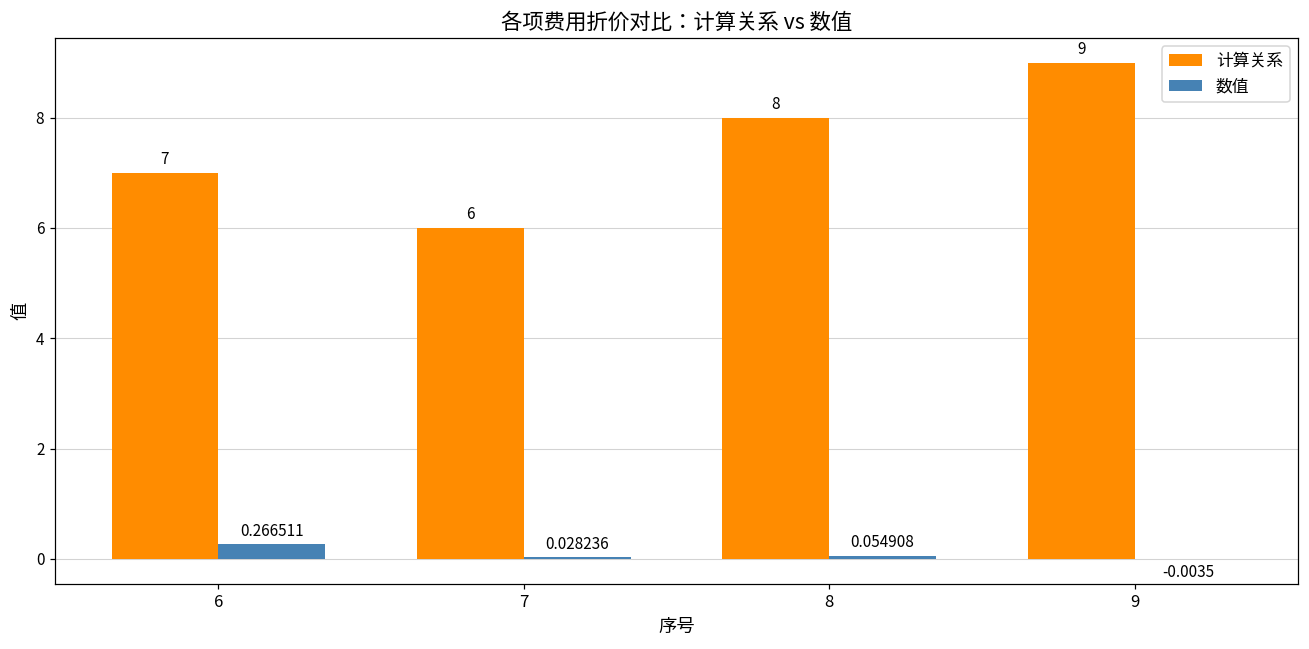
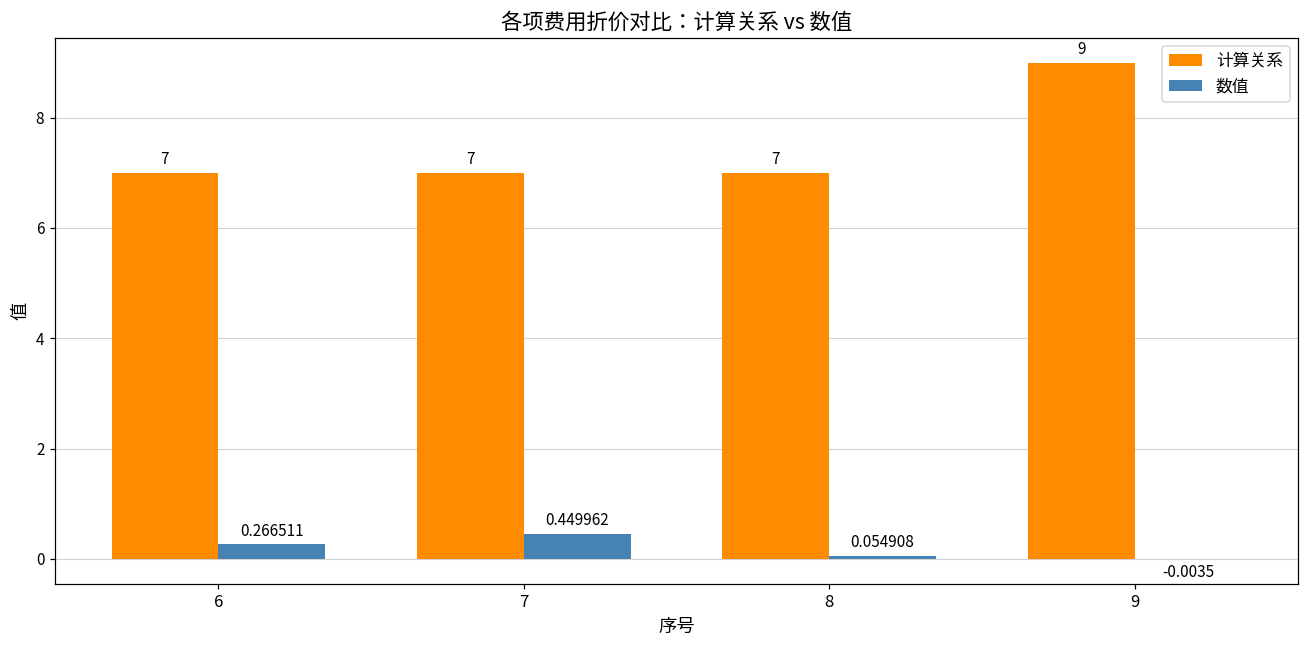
  {
    "计算关系": {
      "6": 7,
-     "7": 6,
-     "8": 8,
+     "7": 7,
+     "8": 7,
      "9": 9
    },
    "数值": {
      "6": 0.266511,
-     "7": 0.028236,
+     "7": 0.449962,
      "8": 0.054908,
      "9": -0.0035
    }
  }
